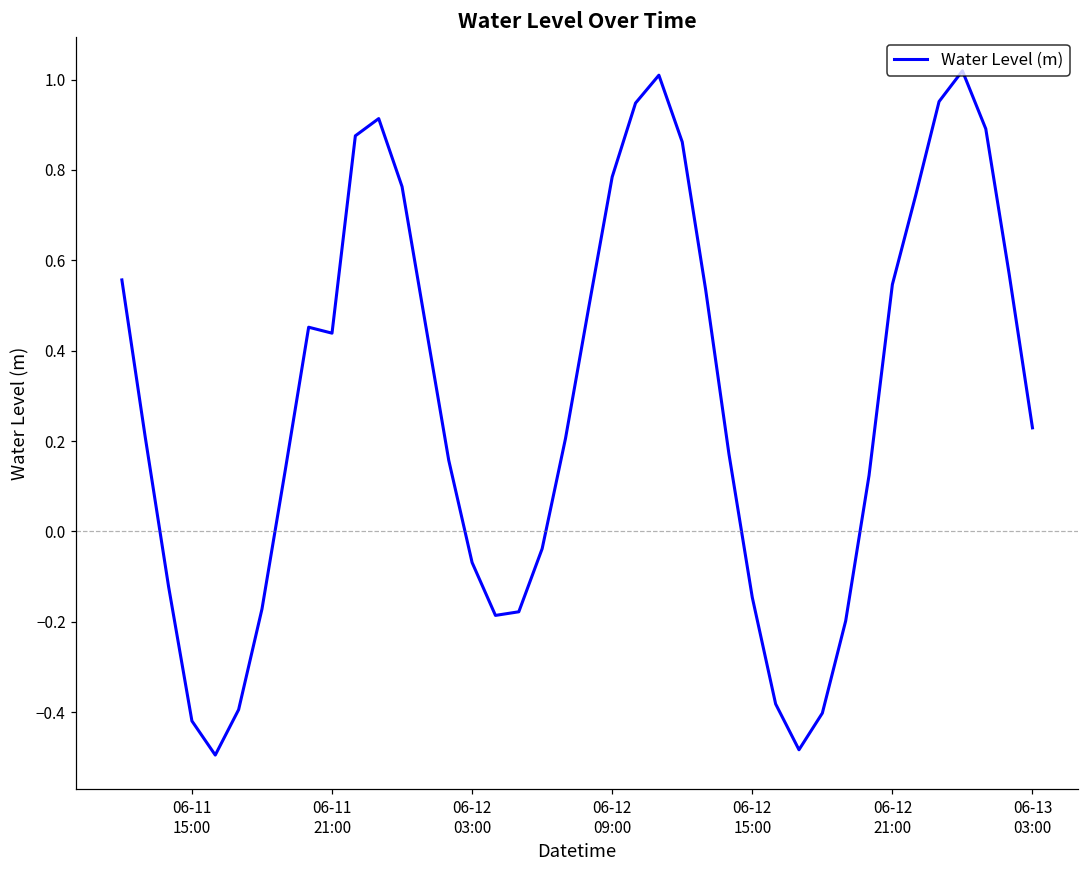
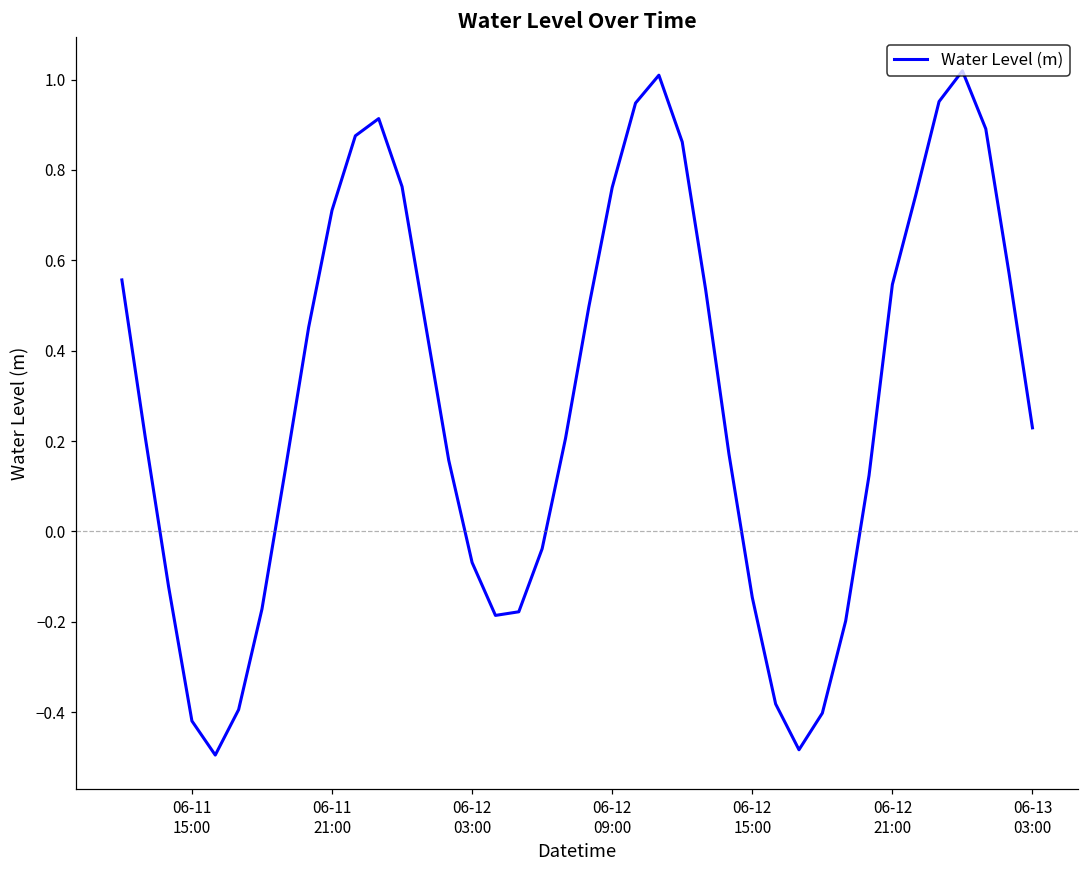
  {
    "06-11 15:00": -0.42,
-   "06-11 21:00": 0.44,
+   "06-11 21:00": 0.71,
    "06-12 03:00": -0.07,
-   "06-12 09:00": 0.78,
+   "06-12 09:00": 0.76,
    "06-12 15:00": -0.15,
    "06-12 21:00": 0.55,
    "06-13 03:00": 0.23
  }
